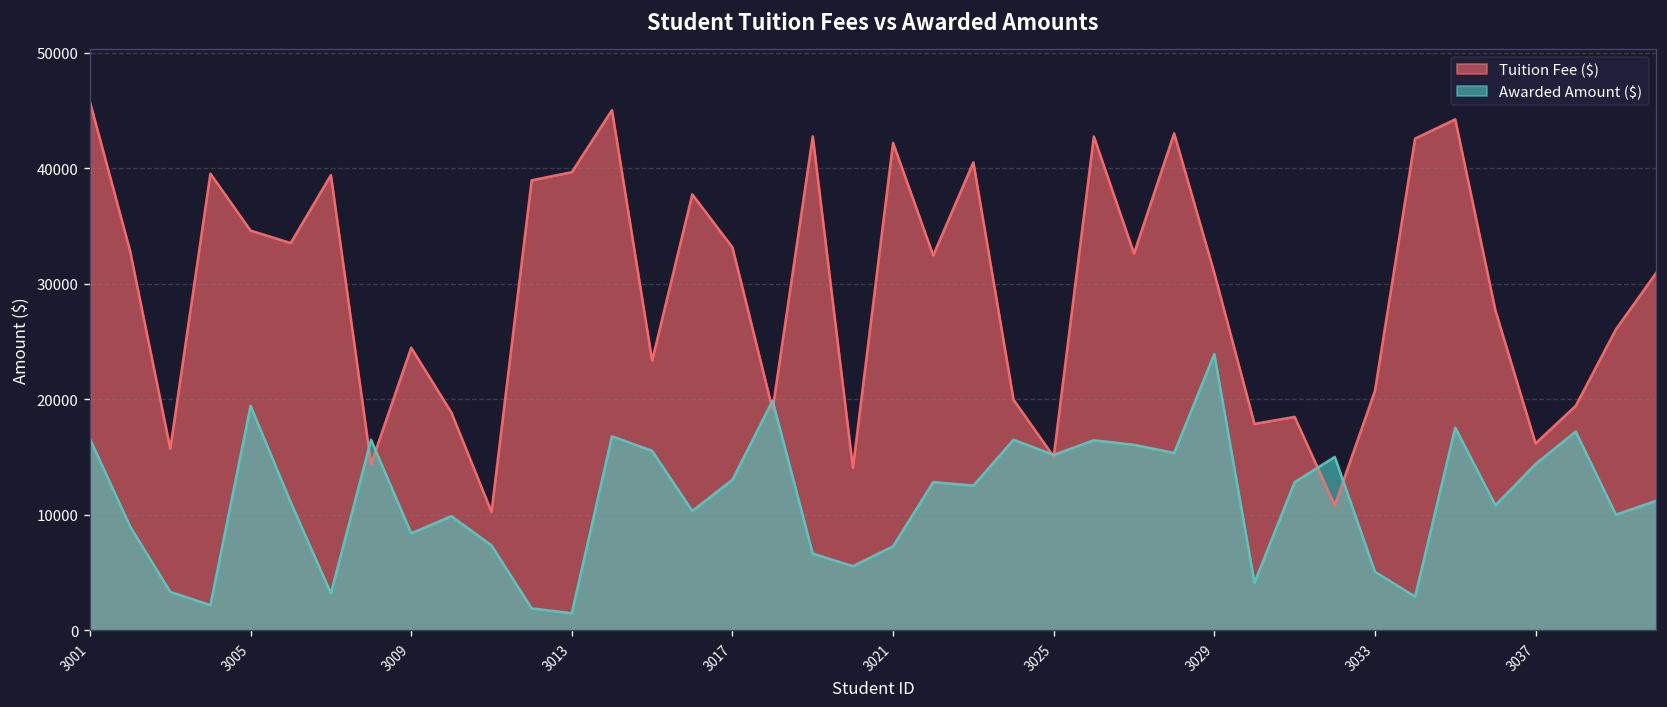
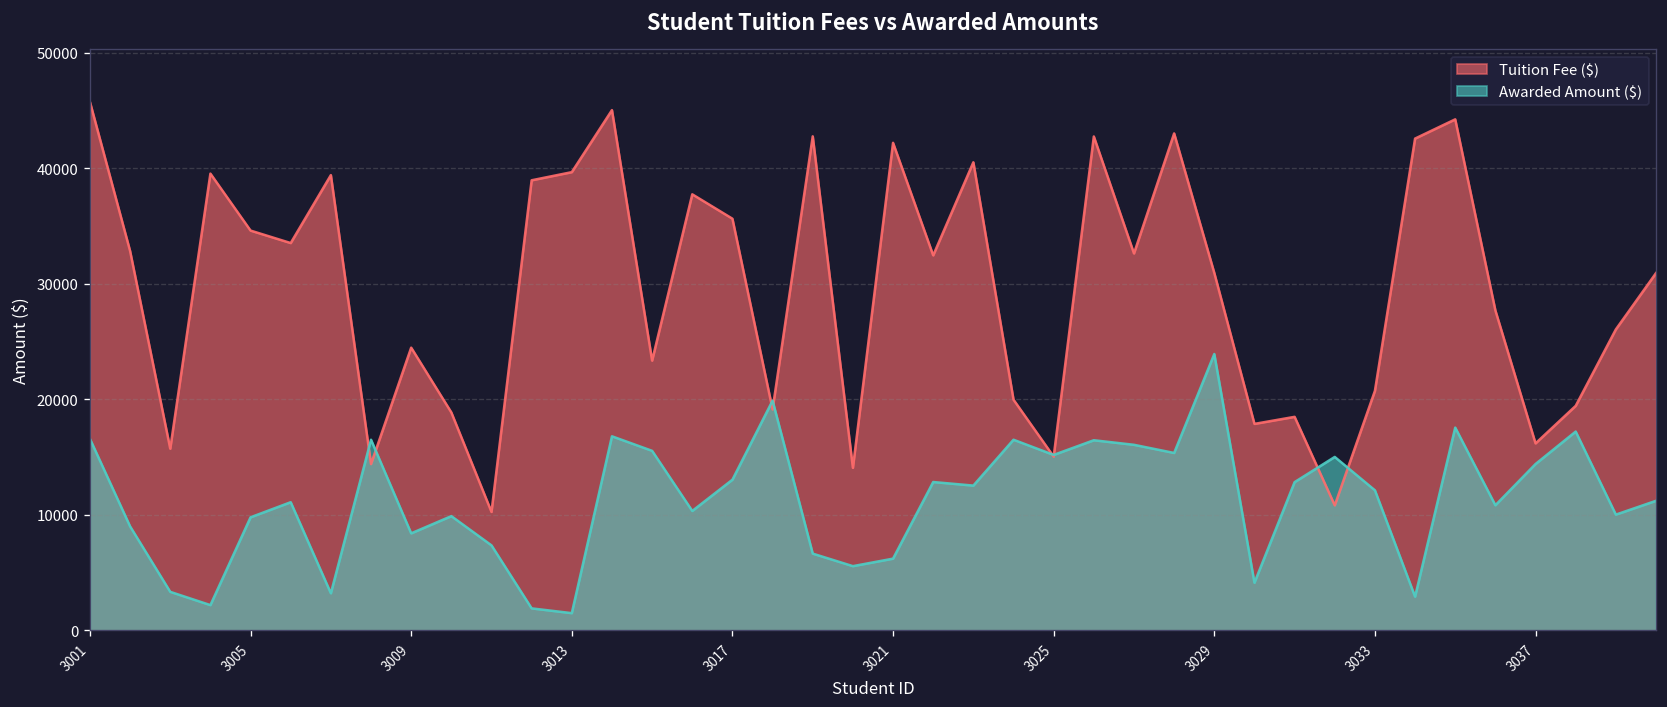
  {
    "Tuition Fee ($)": {
      "3001": 46000,
      "3005": 35000,
      "3009": 24000,
      "3013": 40000,
-     "3017": 33000,
+     "3017": 36000,
      "3021": 42000,
      "3029": 31000,
      "3033": 21000,
      "3037": 16000
    },
    "Awarded Amount ($)": {
      "3001": 17000,
-     "3005": 19000,
+     "3005": 10000,
      "3009": 8000,
      "3013": 1000,
      "3017": 13000,
-     "3021": 7000,
+     "3021": 6000,
      "3029": 24000,
-     "3033": 5000,
+     "3033": 12000,
      "3037": 14000
    }
  }
